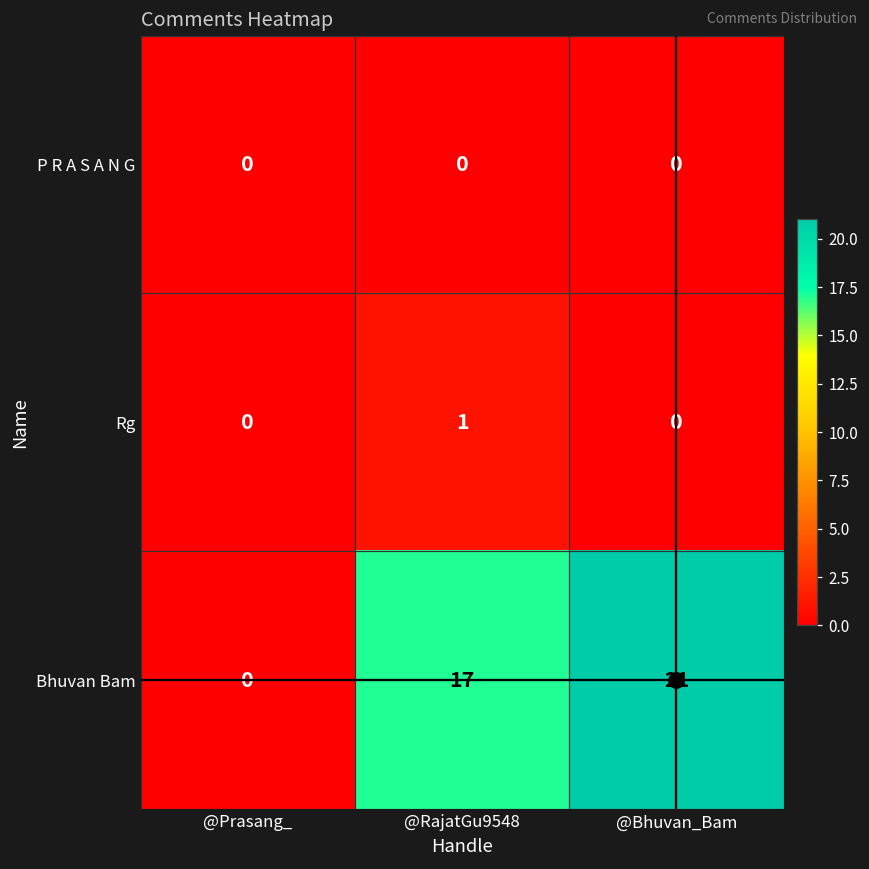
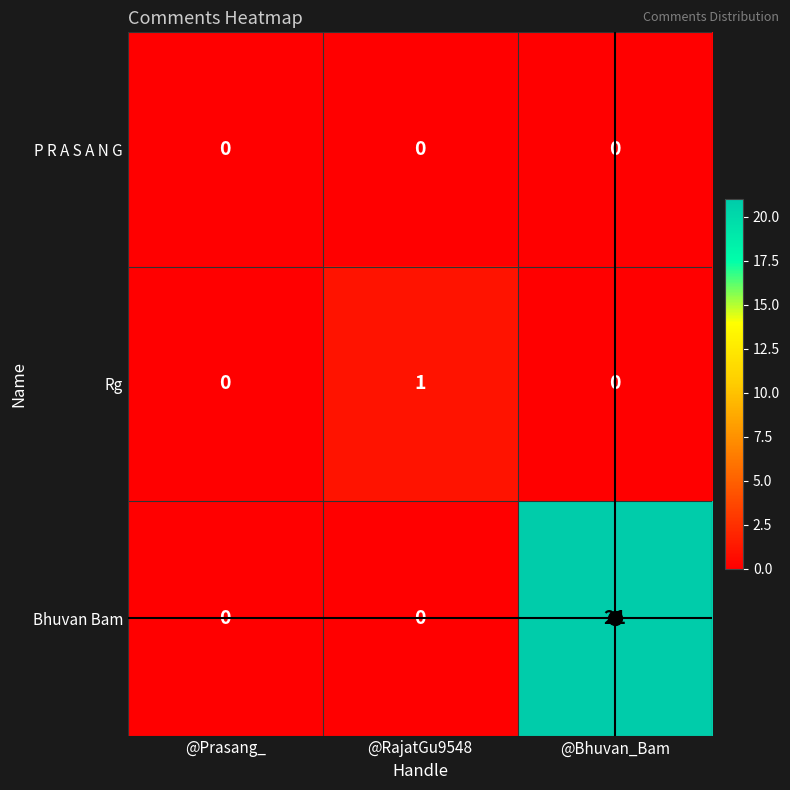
  {
    "P R A S A N G": {
      "@Prasang_": 0,
      "@RajatGu9548": 0,
      "@Bhuvan_Bam": 0
    },
    "Rg": {
      "@Prasang_": 0,
      "@RajatGu9548": 1,
      "@Bhuvan_Bam": 0
    },
    "Bhuvan Bam": {
      "@Prasang_": 0,
-     "@RajatGu9548": 17
+     "@RajatGu9548": 0
    }
  }
